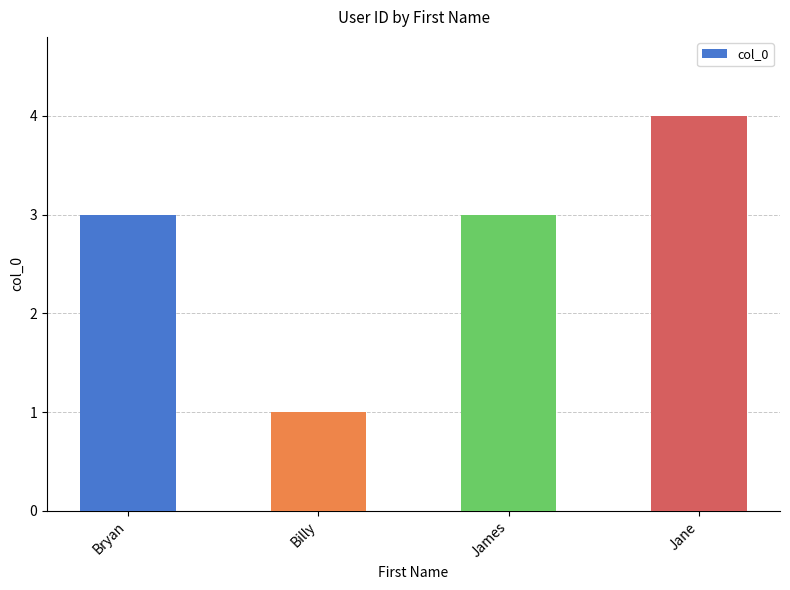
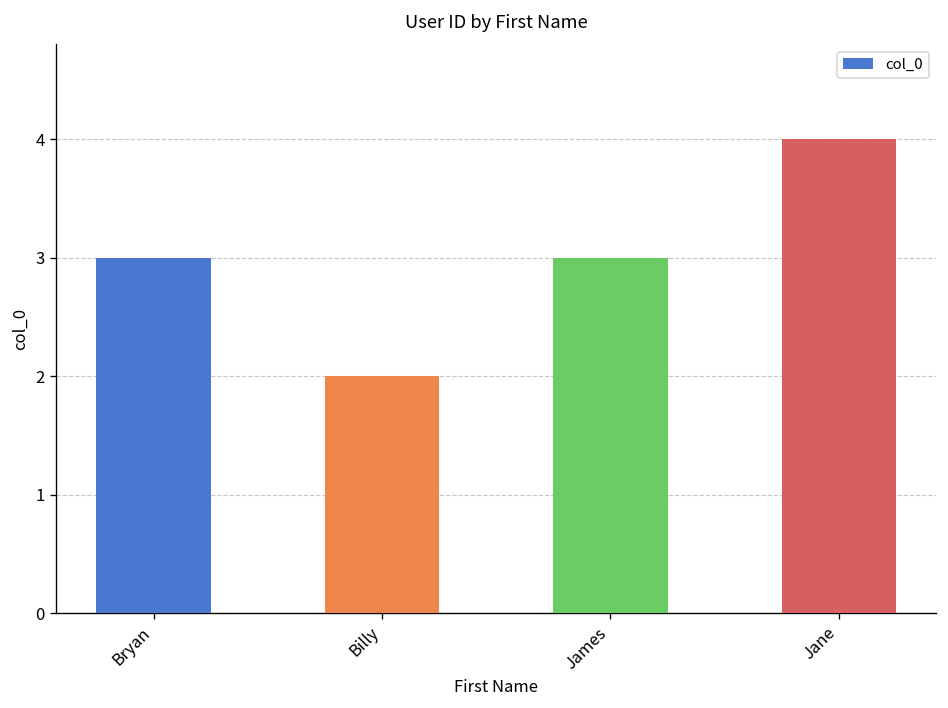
  {
    "Bryan": 3,
-   "Billy": 1,
+   "Billy": 2,
    "James": 3,
    "Jane": 4
  }
